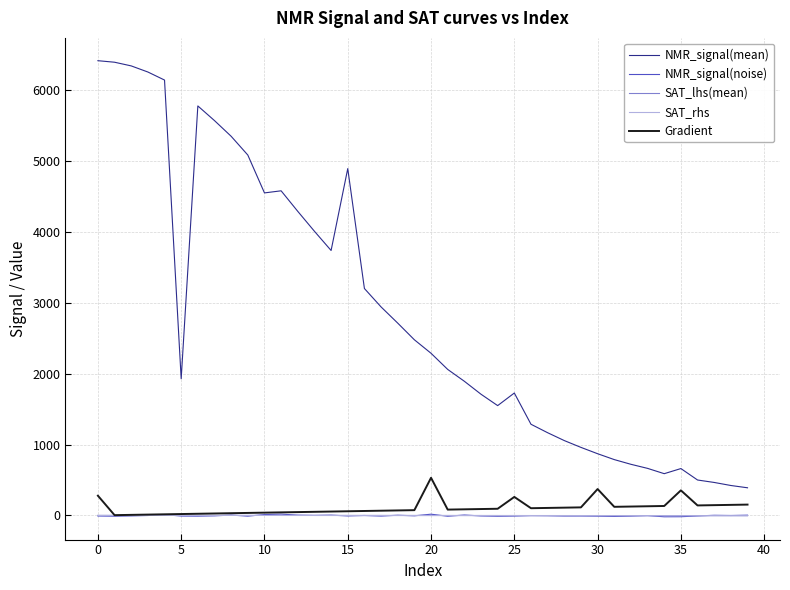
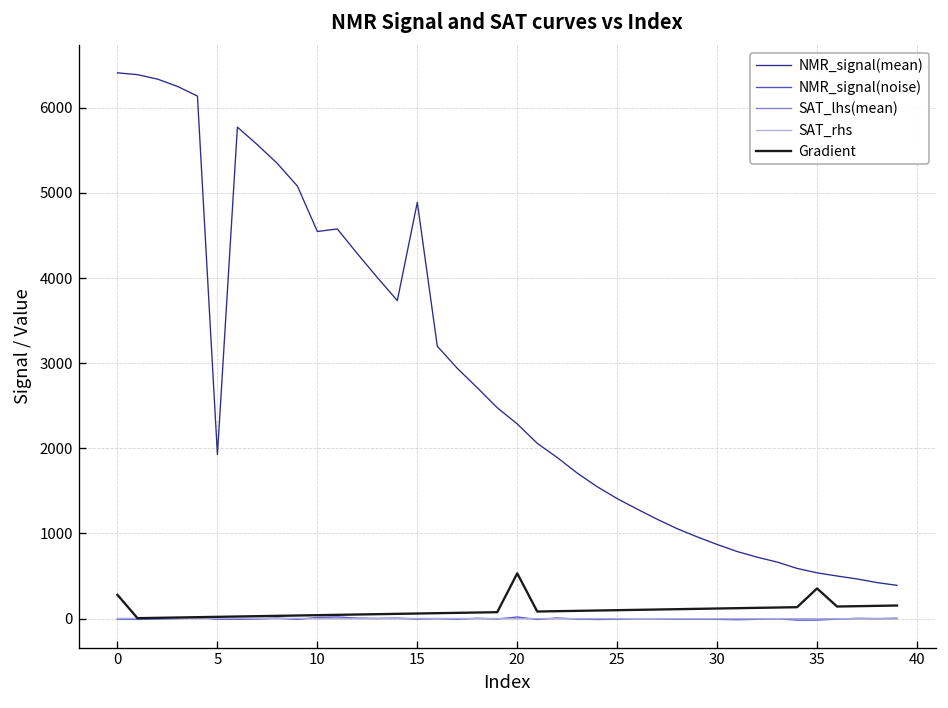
  {
    "NMR_signal(mean)": {
      "0": 6400,
      "5": 1900,
      "10": 4500,
      "15": 4900,
      "20": 2300,
-     "25": 1700,
+     "25": 1400,
      "30": 900,
-     "35": 700
+     "35": 500
    },
    "Gradient": {
      "0": 300,
      "15": 100,
      "20": 500,
-     "25": 300,
-     "30": 400,
+     "25": 100,
+     "30": 100,
      "35": 400
    }
  }
